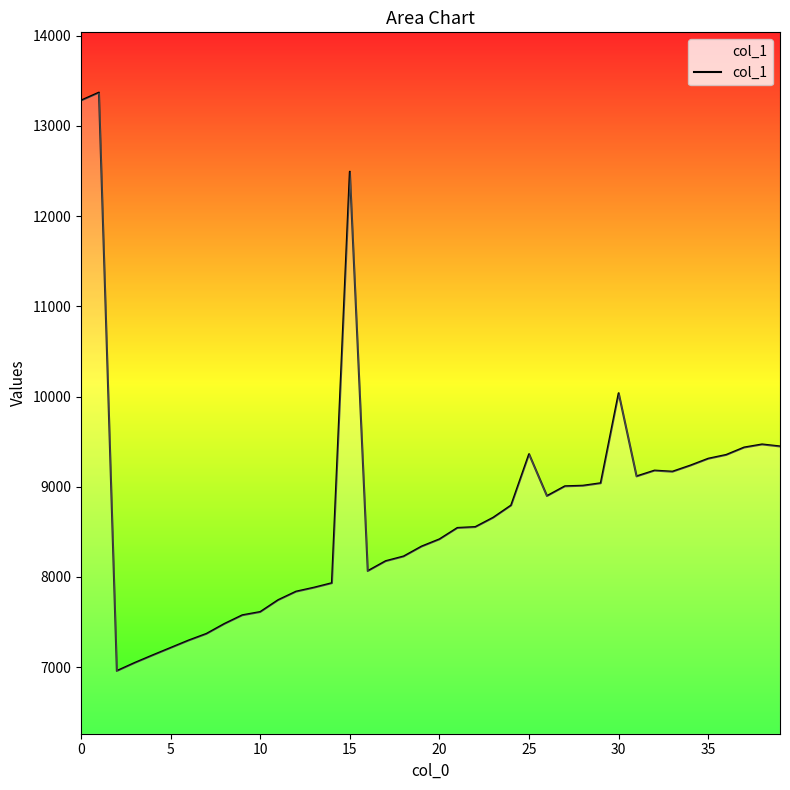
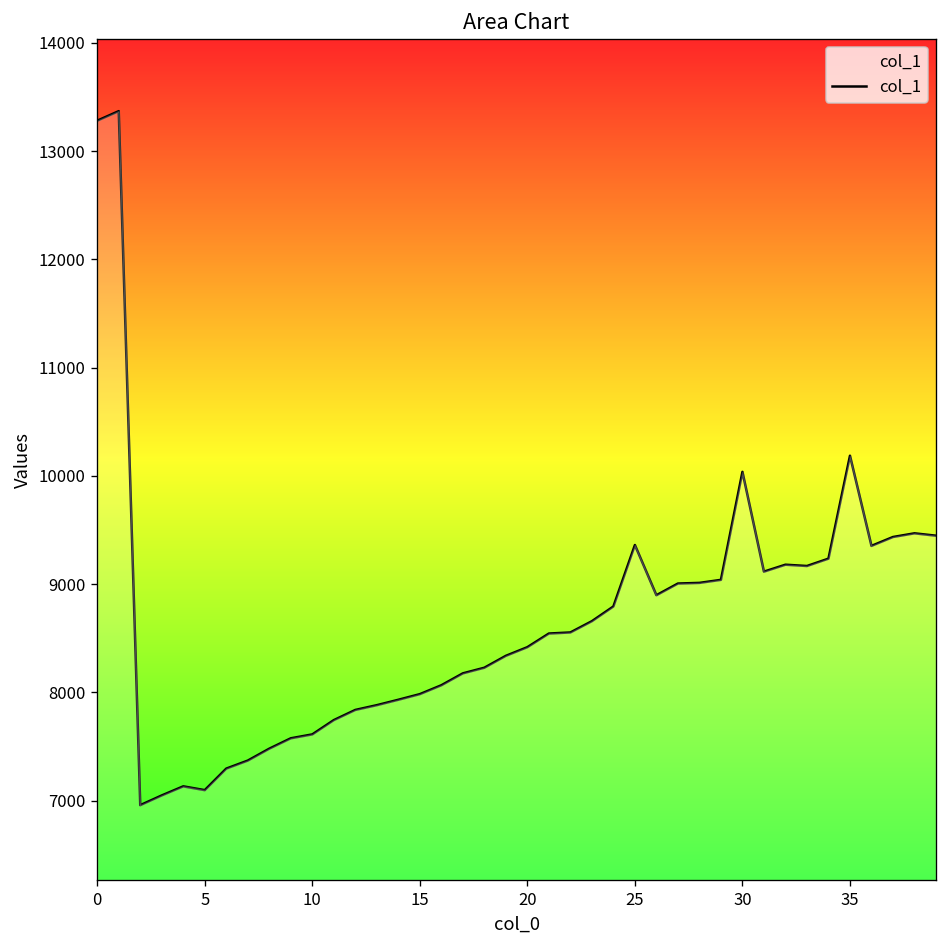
  {
    "0": 13300,
-   "5": 7200,
+   "5": 7100,
    "10": 7600,
-   "15": 12500,
+   "15": 8000,
    "20": 8400,
    "25": 9400,
    "30": 10000,
-   "35": 9300
+   "35": 10200
  }
